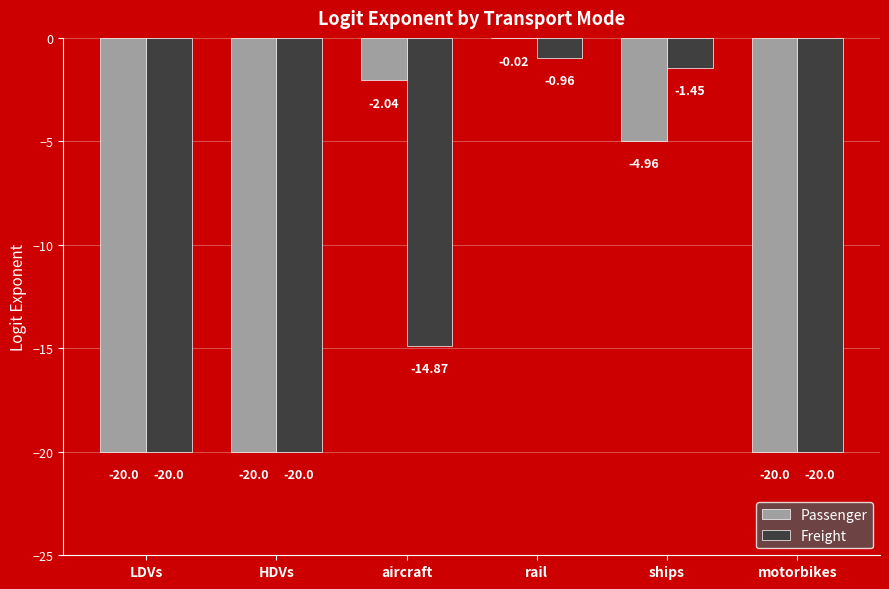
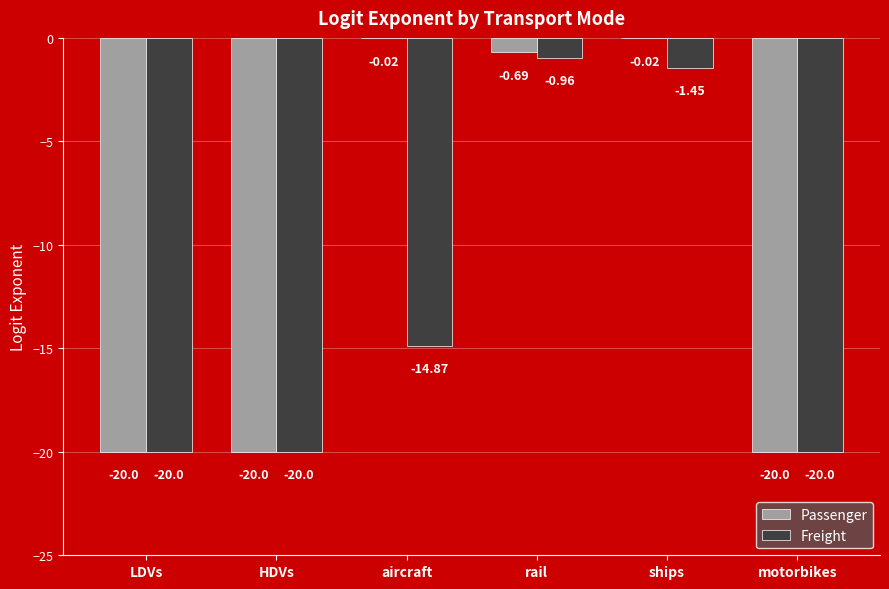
  {
    "Passenger": {
      "LDVs": -20.0,
      "HDVs": -20.0,
-     "aircraft": -2.04,
-     "rail": -0.02,
-     "ships": -4.96,
+     "aircraft": -0.02,
+     "rail": -0.69,
+     "ships": -0.02,
      "motorbikes": -20.0
    },
    "Freight": {
      "LDVs": -20.0,
      "HDVs": -20.0,
      "aircraft": -14.87,
      "rail": -0.96,
      "ships": -1.45,
      "motorbikes": -20.0
    }
  }
